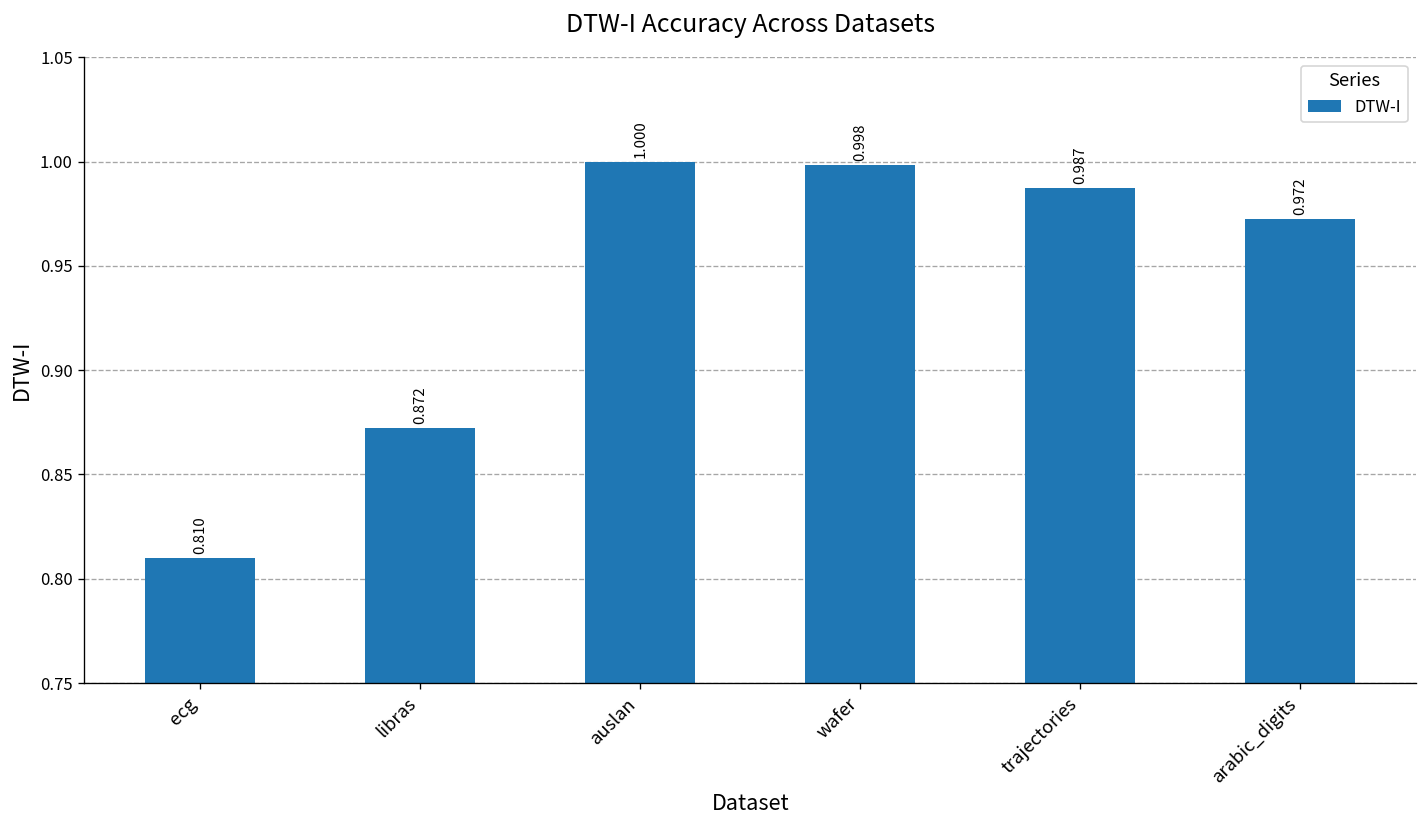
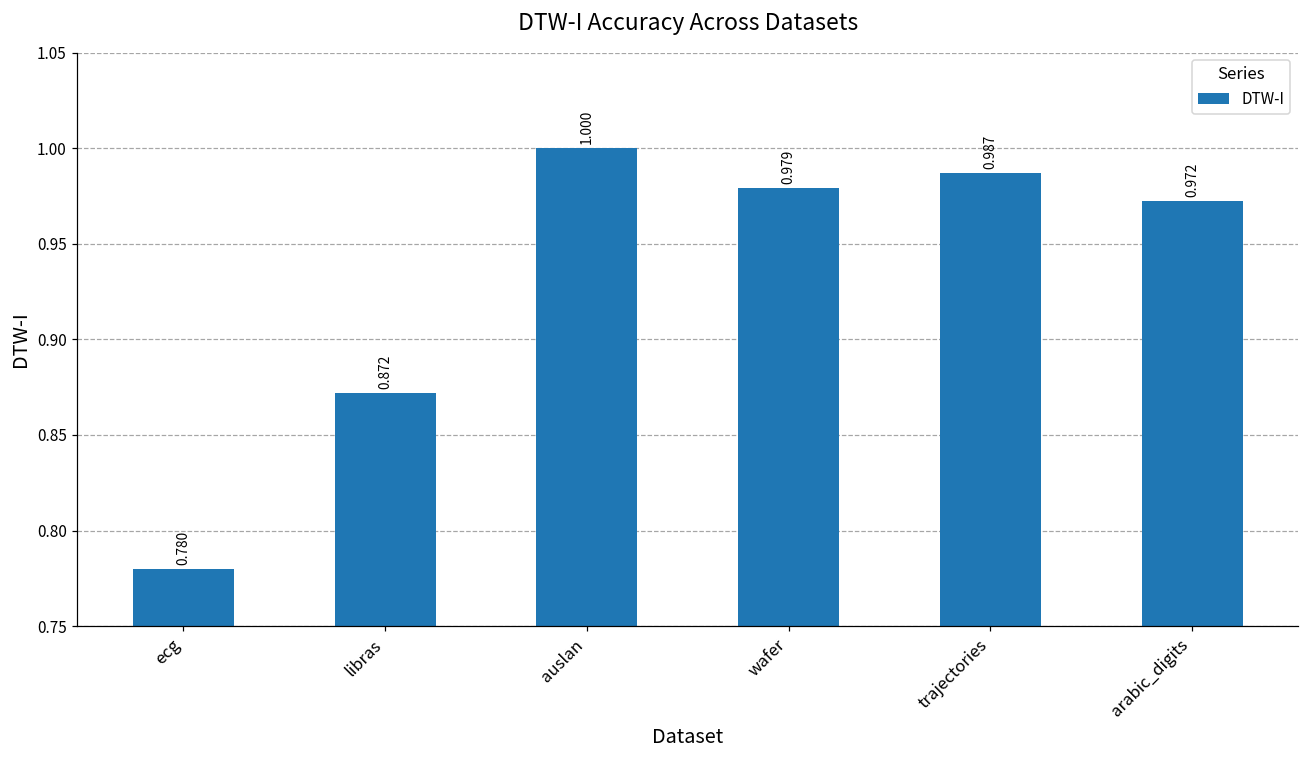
  {
-   "ecg": 0.810,
+   "ecg": 0.780,
    "libras": 0.872,
    "auslan": 1.000,
-   "wafer": 0.998,
+   "wafer": 0.979,
    "trajectories": 0.987,
    "arabic_digits": 0.972
  }
